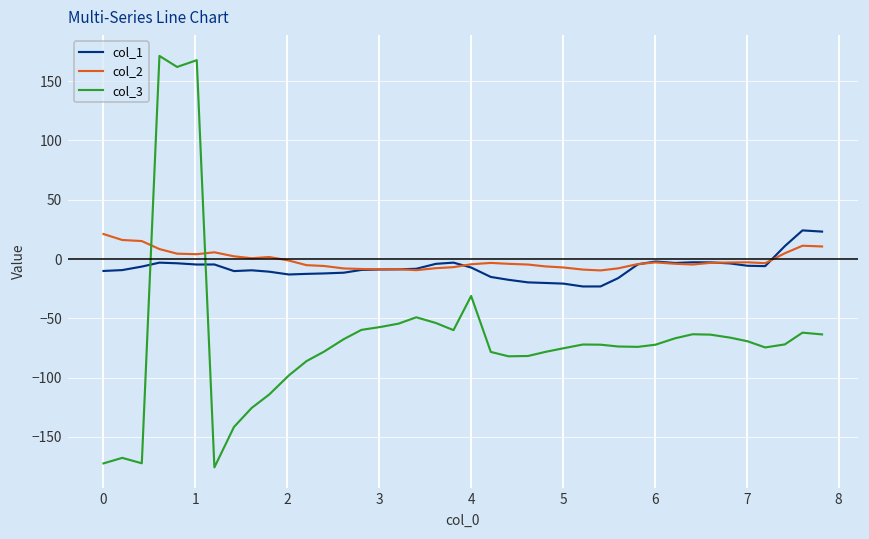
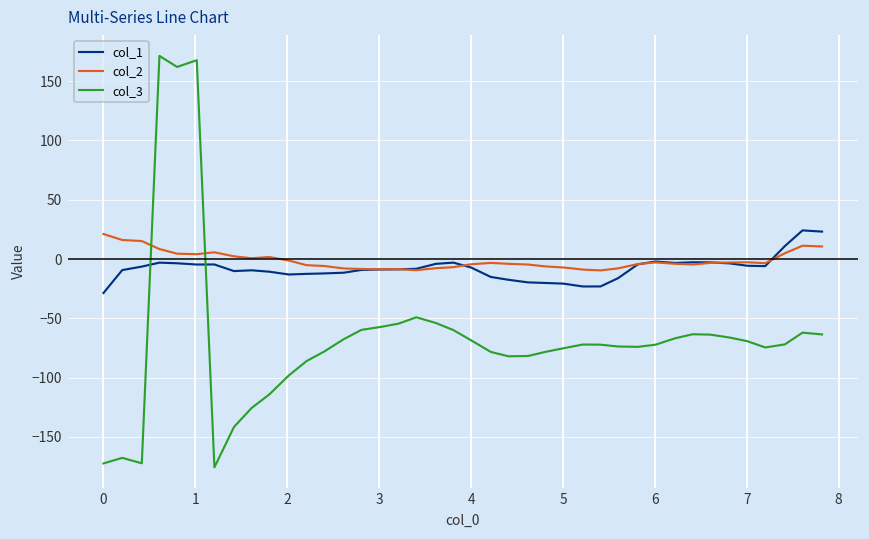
  {
    "col_1": {
-     "0": -10,
+     "0": -29,
      "4": -7
    },
    "col_2": {
      "0": 21,
      "4": -4
    },
    "col_3": {
      "0": -172,
-     "4": -31
+     "4": -69
    }
  }
